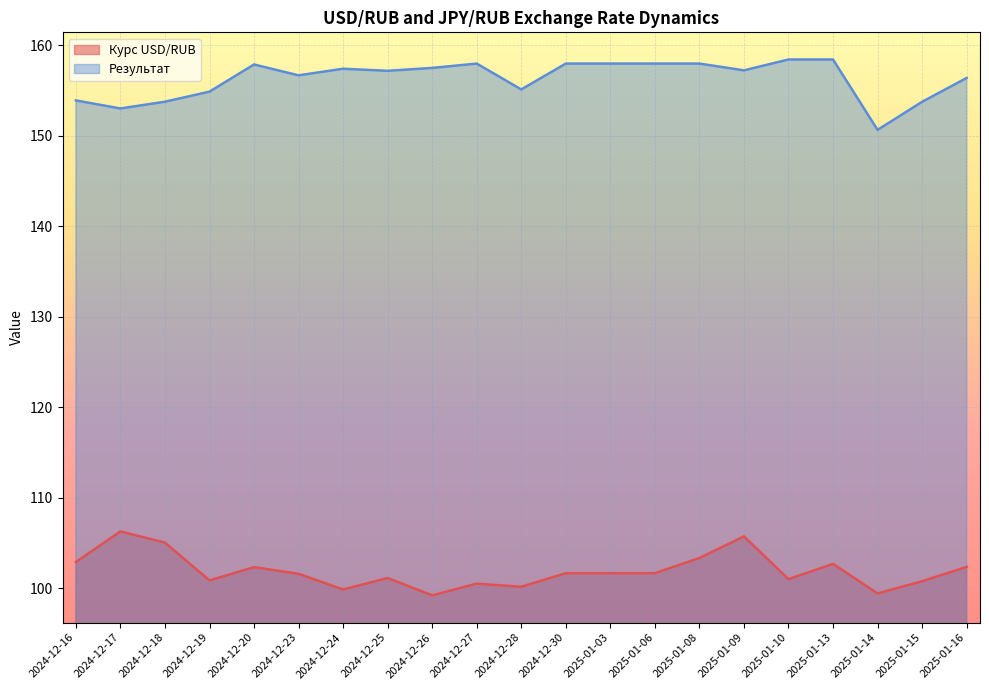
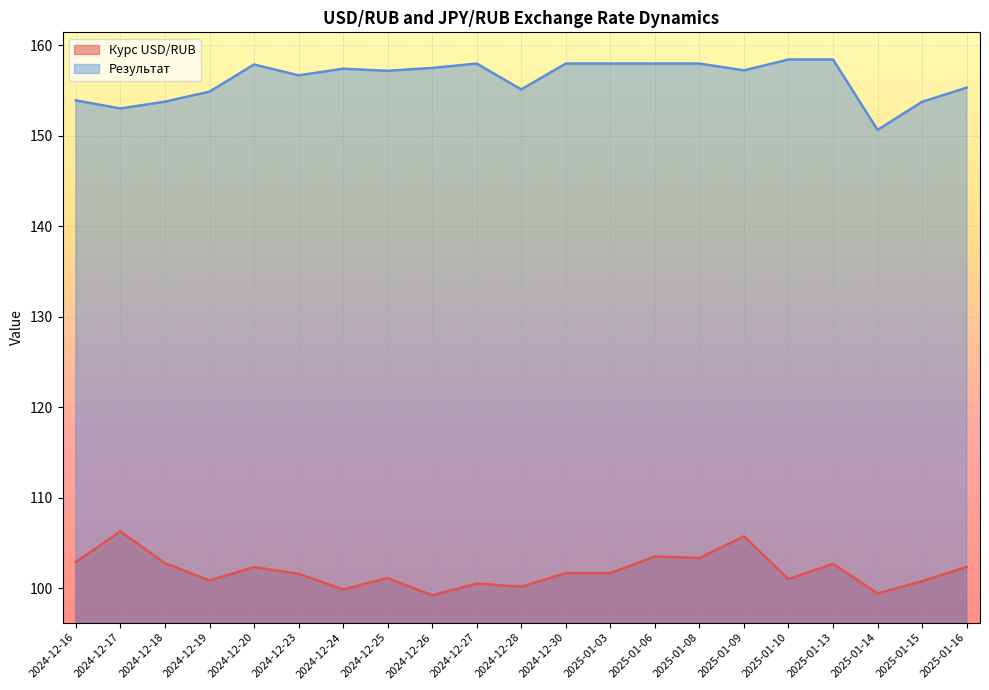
  {
    "Курс USD/RUB": {
      "2024-12-16": 103,
      "2024-12-17": 106,
-     "2024-12-18": 105,
+     "2024-12-18": 103,
      "2024-12-19": 101,
      "2024-12-20": 102,
      "2024-12-23": 102,
      "2024-12-24": 100,
      "2024-12-25": 101,
      "2024-12-26": 99,
      "2024-12-27": 101,
      "2024-12-28": 100,
      "2024-12-30": 102,
      "2025-01-03": 102,
-     "2025-01-06": 102,
+     "2025-01-06": 104,
      "2025-01-08": 103,
      "2025-01-09": 106,
      "2025-01-10": 101,
      "2025-01-13": 103,
      "2025-01-14": 99,
      "2025-01-15": 101,
      "2025-01-16": 102
    },
    "Результат": {
      "2024-12-16": 154,
      "2024-12-17": 153,
      "2024-12-18": 154,
      "2024-12-19": 155,
      "2024-12-20": 158,
      "2024-12-23": 157,
      "2024-12-24": 157,
      "2024-12-25": 157,
      "2024-12-26": 157,
      "2024-12-27": 158,
      "2024-12-28": 155,
      "2024-12-30": 158,
      "2025-01-03": 158,
      "2025-01-06": 158,
      "2025-01-08": 158,
      "2025-01-09": 157,
      "2025-01-10": 158,
      "2025-01-13": 158,
      "2025-01-14": 151,
      "2025-01-15": 154,
-     "2025-01-16": 156
+     "2025-01-16": 155
    }
  }
